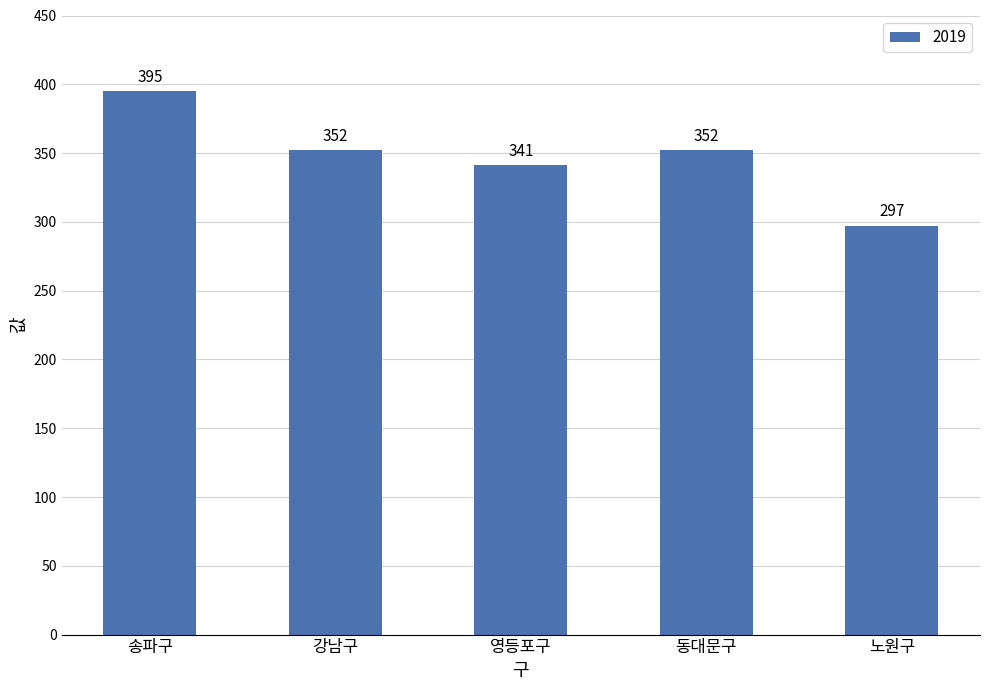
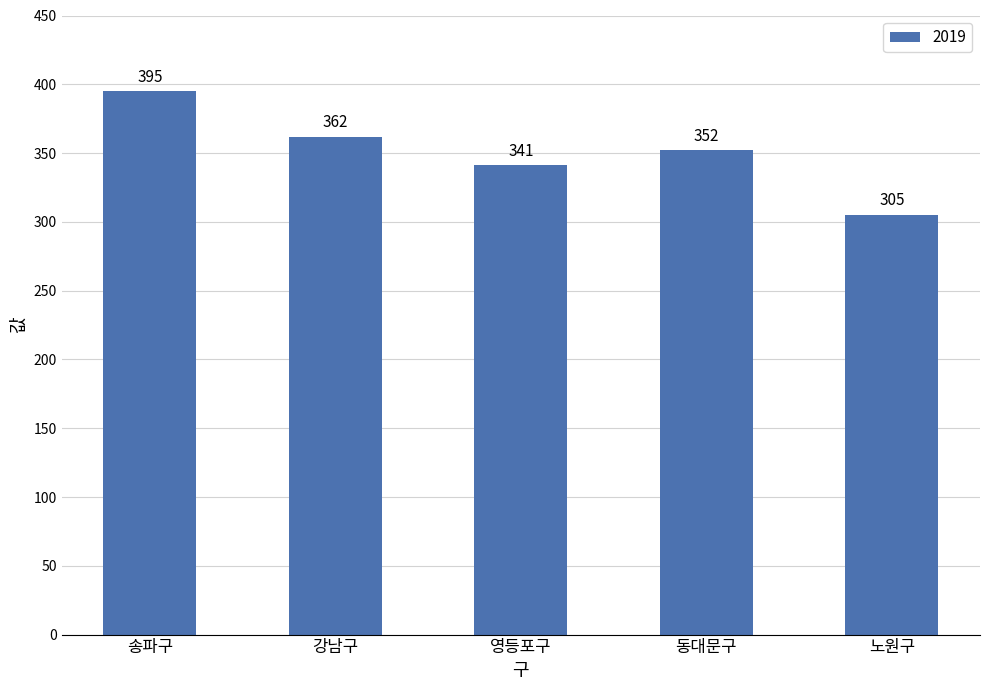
  {
    "송파구": 395,
-   "강남구": 352,
+   "강남구": 362,
    "영등포구": 341,
    "동대문구": 352,
-   "노원구": 297
+   "노원구": 305
  }
